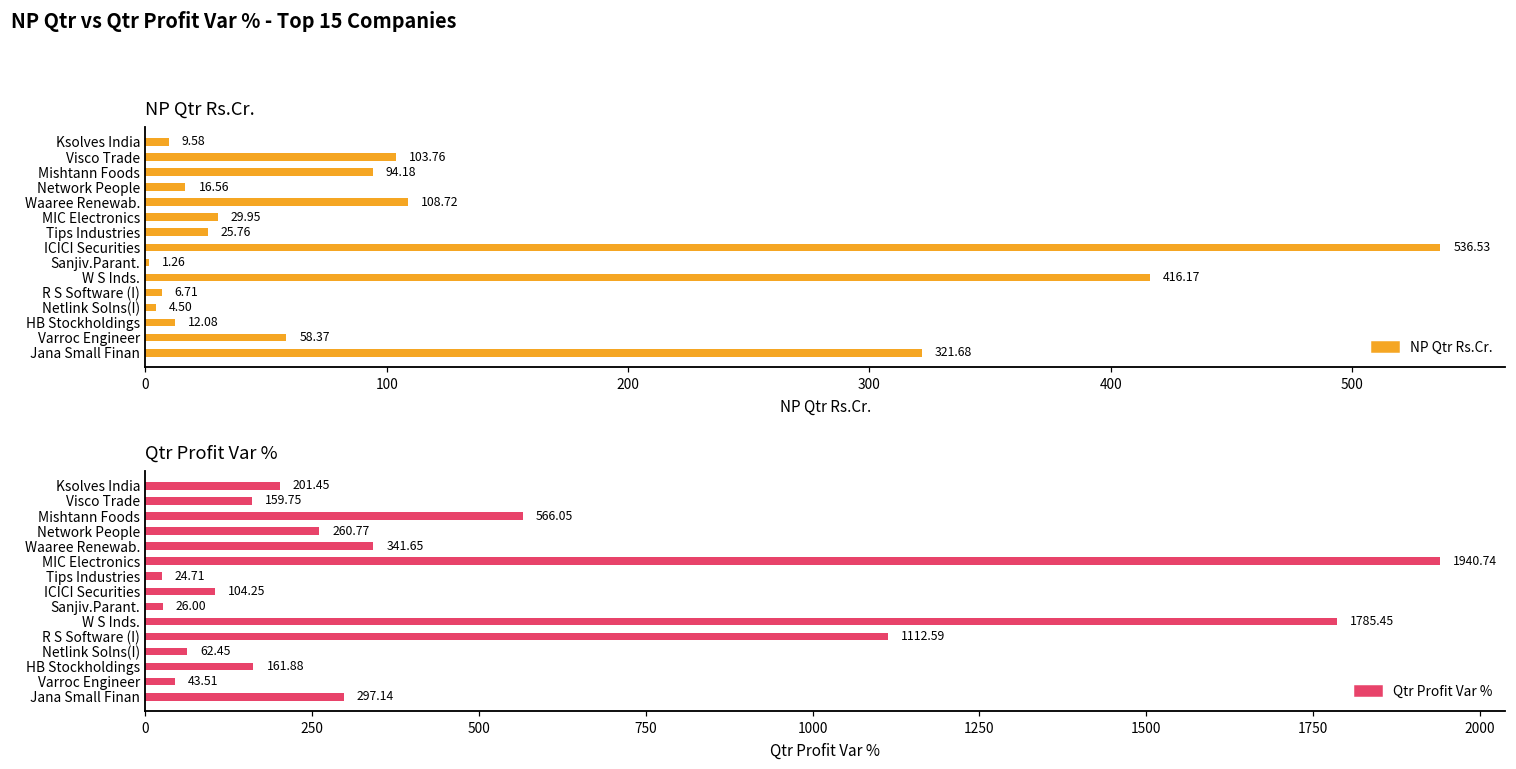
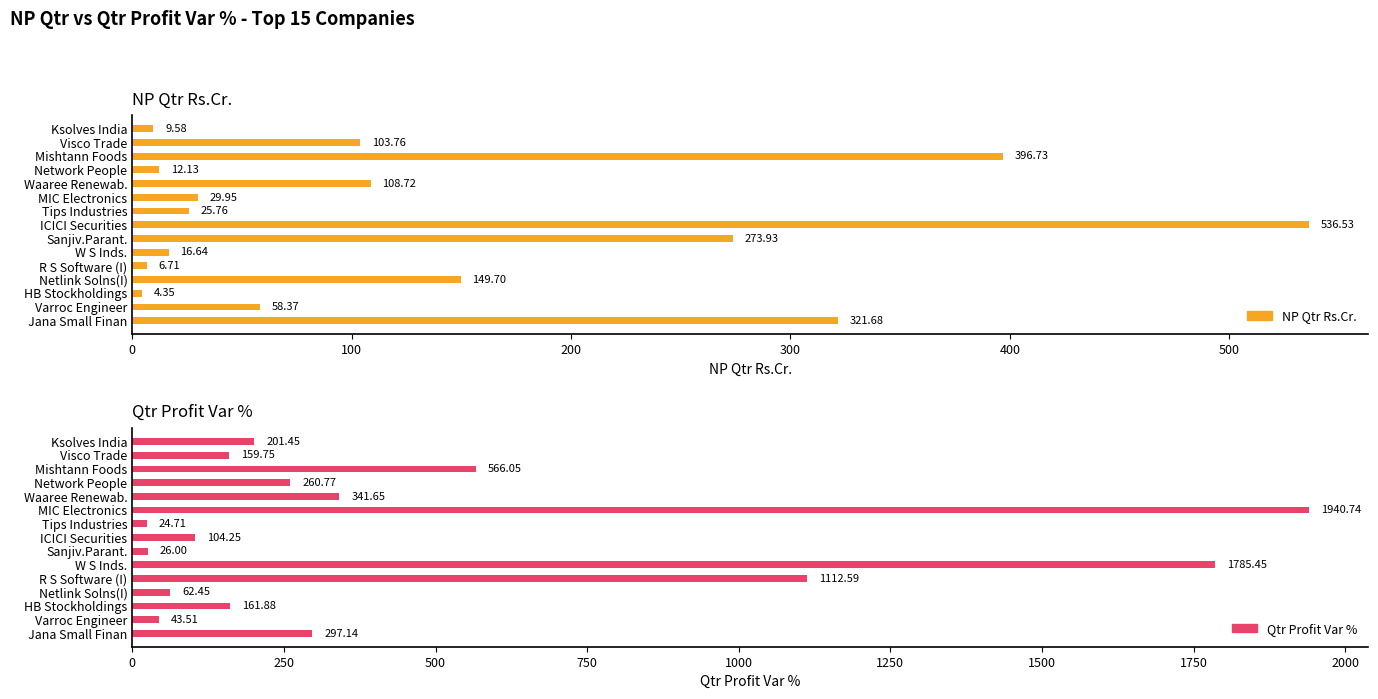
  {
    "NP Qtr Rs.Cr.": {
      "Ksolves India": 9.58,
      "Visco Trade": 103.76,
-     "Mishtann Foods": 94.18,
-     "Network People": 16.56,
+     "Mishtann Foods": 396.73,
+     "Network People": 12.13,
      "Waaree Renewab.": 108.72,
      "MIC Electronics": 29.95,
      "Tips Industries": 25.76,
      "ICICI Securities": 536.53,
-     "Sanjiv.Parant.": 1.26,
-     "W S Inds.": 416.17,
+     "Sanjiv.Parant.": 273.93,
+     "W S Inds.": 16.64,
      "R S Software (I)": 6.71,
-     "Netlink Solns(I)": 4.50,
-     "HB Stockholdings": 12.08,
+     "Netlink Solns(I)": 149.70,
+     "HB Stockholdings": 4.35,
      "Varroc Engineer": 58.37,
      "Jana Small Finan": 321.68
    },
    "Qtr Profit Var %": {
      "Ksolves India": 201.45,
      "Visco Trade": 159.75,
      "Mishtann Foods": 566.05,
      "Network People": 260.77,
      "Waaree Renewab.": 341.65,
      "MIC Electronics": 1940.74,
      "Tips Industries": 24.71,
      "ICICI Securities": 104.25,
      "Sanjiv.Parant.": 26.00,
      "W S Inds.": 1785.45,
      "R S Software (I)": 1112.59,
      "Netlink Solns(I)": 62.45,
      "HB Stockholdings": 161.88,
      "Varroc Engineer": 43.51,
      "Jana Small Finan": 297.14
    }
  }
